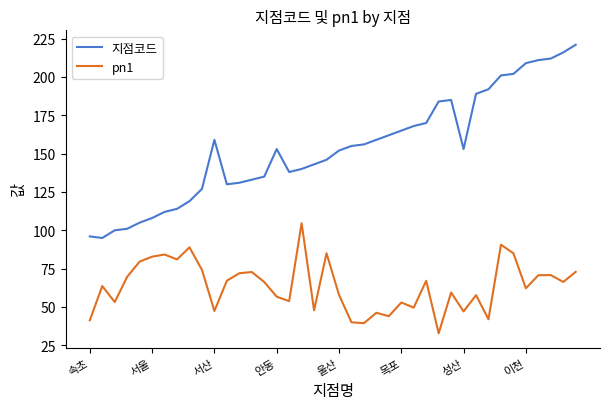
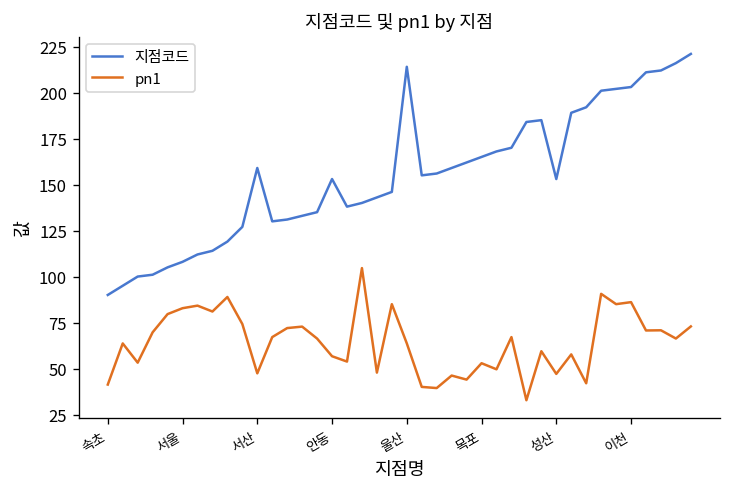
  {
    "지점코드": {
-     "속초": 96,
+     "속초": 90,
      "서울": 108,
      "서산": 159,
      "안동": 153,
-     "울산": 152,
+     "울산": 214,
      "목포": 165,
      "성산": 153,
-     "이천": 209
+     "이천": 203
    },
    "pn1": {
      "속초": 41,
      "서울": 83,
      "서산": 47,
      "안동": 57,
-     "울산": 58,
+     "울산": 64,
      "목포": 53,
      "성산": 47,
-     "이천": 62
+     "이천": 86
    }
  }
